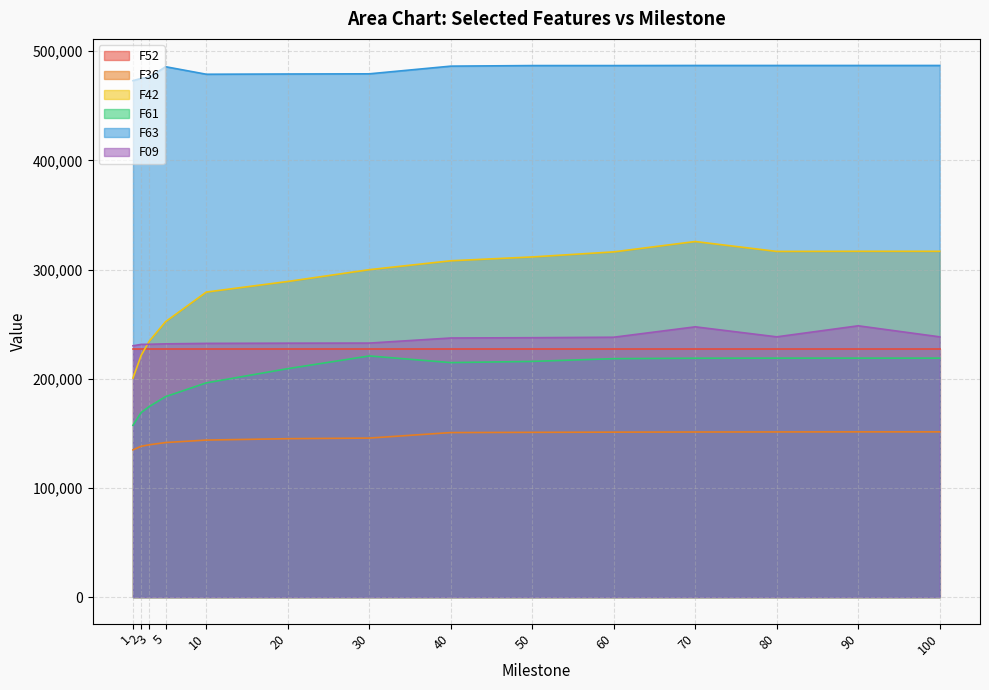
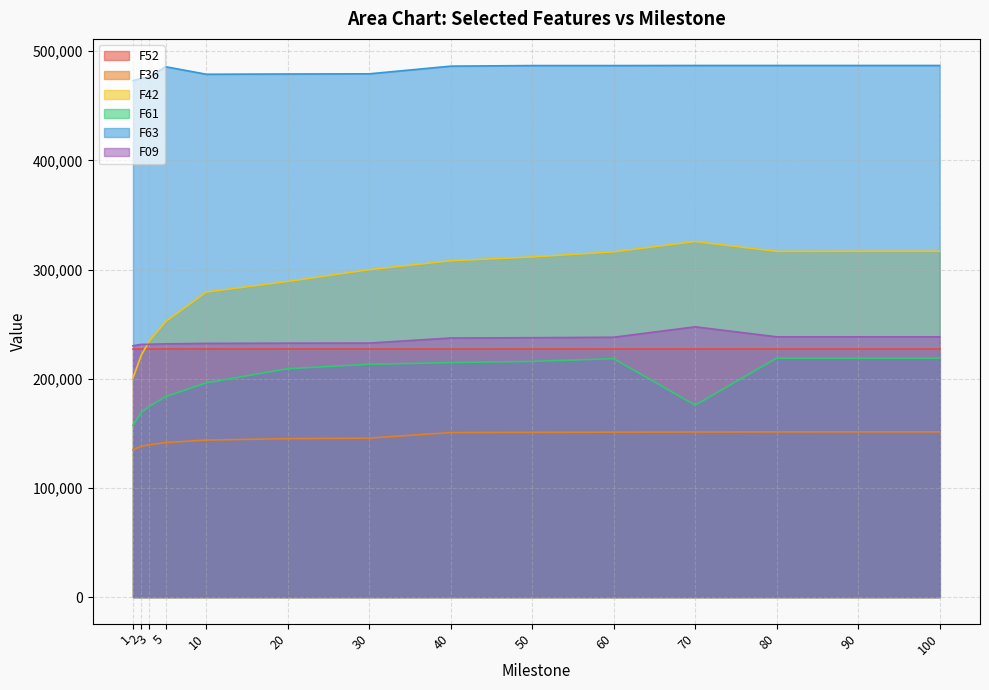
  {
    "F42": {
      "1": "201,000",
      "2": "221,000",
      "3": "234,000",
      "5": "252,000",
      "10": "279,000",
      "20": "289,000",
      "30": "300,000",
      "40": "308,000",
      "50": "312,000",
      "60": "316,000",
      "70": "326,000",
      "80": "317,000",
      "90": "317,000",
      "100": "317,000"
    },
    "F61": {
      "1": "157,000",
      "2": "169,000",
      "3": "175,000",
      "5": "184,000",
      "10": "196,000",
      "20": "209,000",
-     "30": "221,000",
+     "30": "213,000",
      "40": "215,000",
      "50": "216,000",
      "60": "218,000",
-     "70": "219,000",
+     "70": "176,000",
      "80": "219,000",
      "90": "219,000",
      "100": "219,000"
    },
    "F63": {
      "5": "486,000",
      "10": "479,000",
      "20": "479,000",
      "30": "479,000",
      "40": "486,000",
      "50": "487,000",
      "60": "487,000",
      "70": "487,000",
      "80": "487,000",
      "90": "487,000",
      "100": "487,000"
    },
    "F09": {
      "1": "230,000",
      "2": "231,000",
      "3": "232,000",
      "5": "232,000",
      "10": "232,000",
      "20": "233,000",
      "30": "233,000",
      "40": "237,000",
      "50": "238,000",
      "60": "238,000",
      "70": "248,000",
      "80": "238,000",
-     "90": "248,000",
+     "90": "238,000",
      "100": "238,000"
    }
  }
